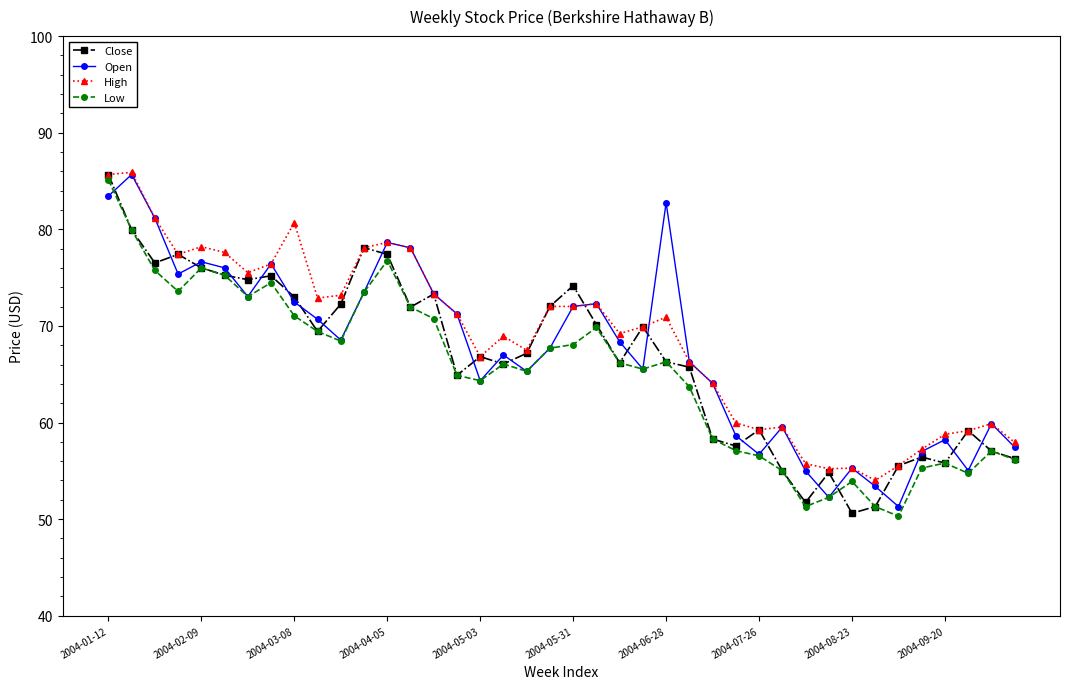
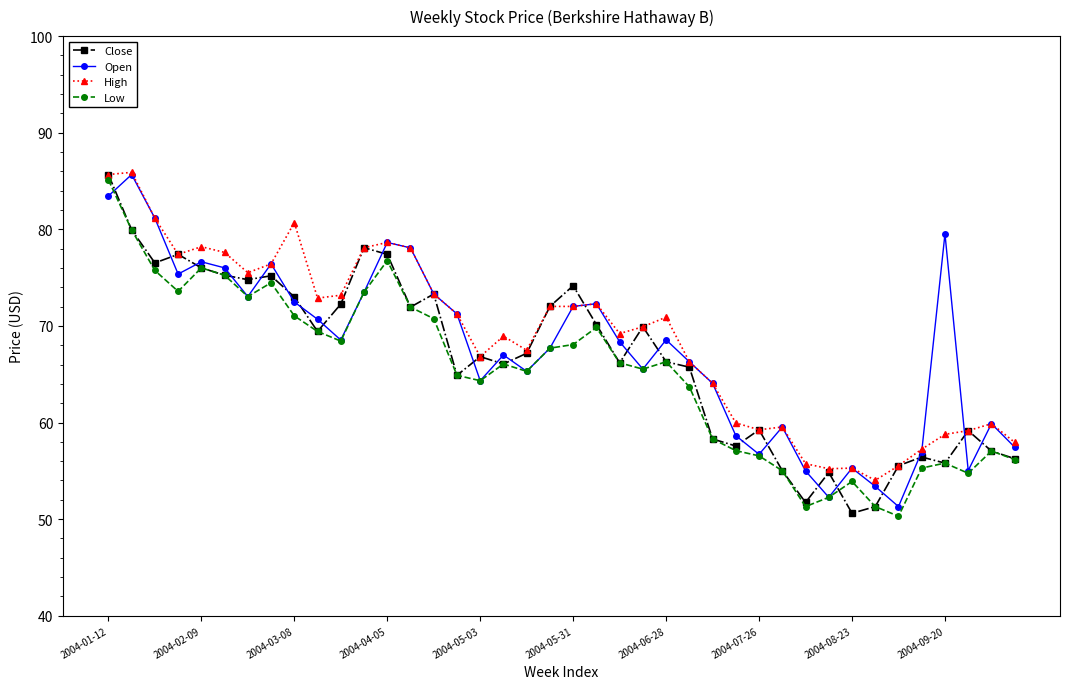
  {
    "Close": {
      "2004-03-08": 73,
      "2004-04-05": 77,
      "2004-05-31": 74,
      "2004-08-23": 51
    },
    "Open": {
      "2004-01-12": 83,
      "2004-02-09": 77,
      "2004-03-08": 72,
-     "2004-06-28": 83,
-     "2004-09-20": 58
+     "2004-06-28": 69,
+     "2004-09-20": 80
    },
    "High": {
      "2004-02-09": 78,
      "2004-03-08": 81,
      "2004-06-28": 71,
      "2004-09-20": 59
    },
    "Low": {
      "2004-01-12": 85,
      "2004-03-08": 71,
      "2004-04-05": 77,
      "2004-05-31": 68,
      "2004-08-23": 54
    }
  }
